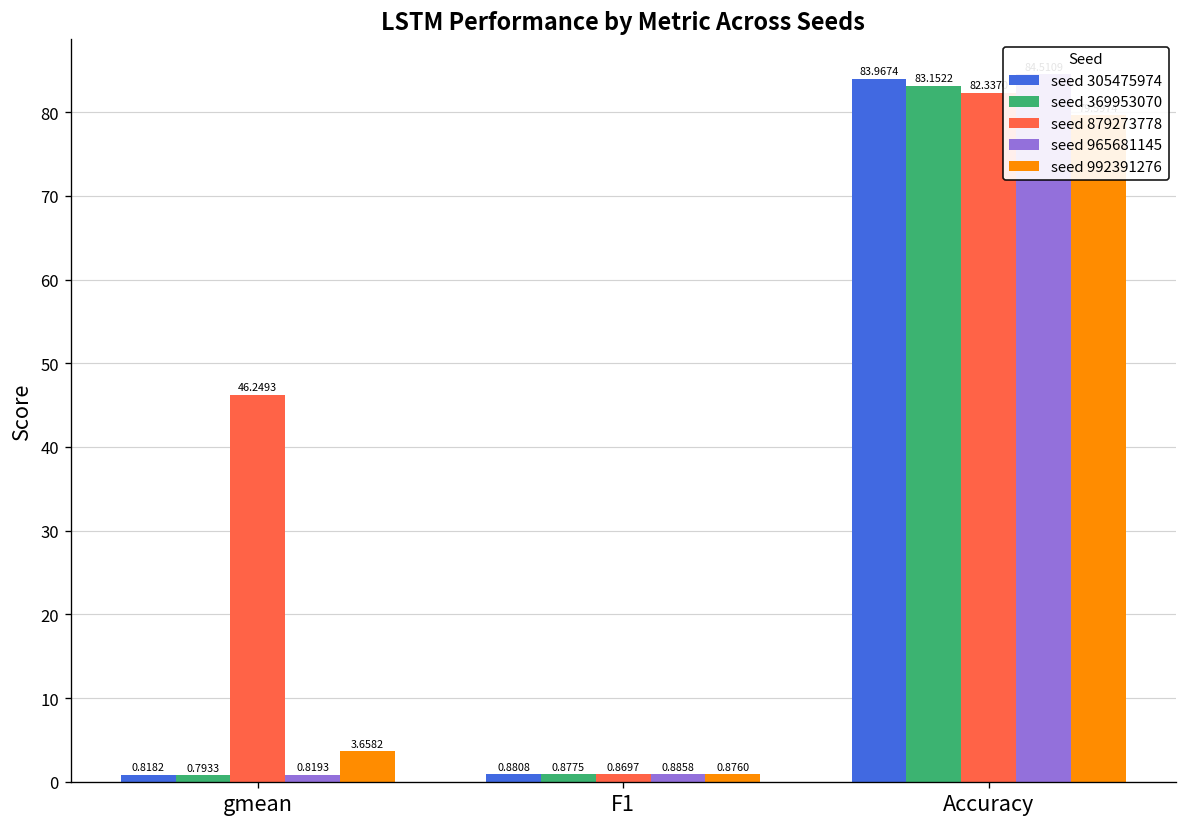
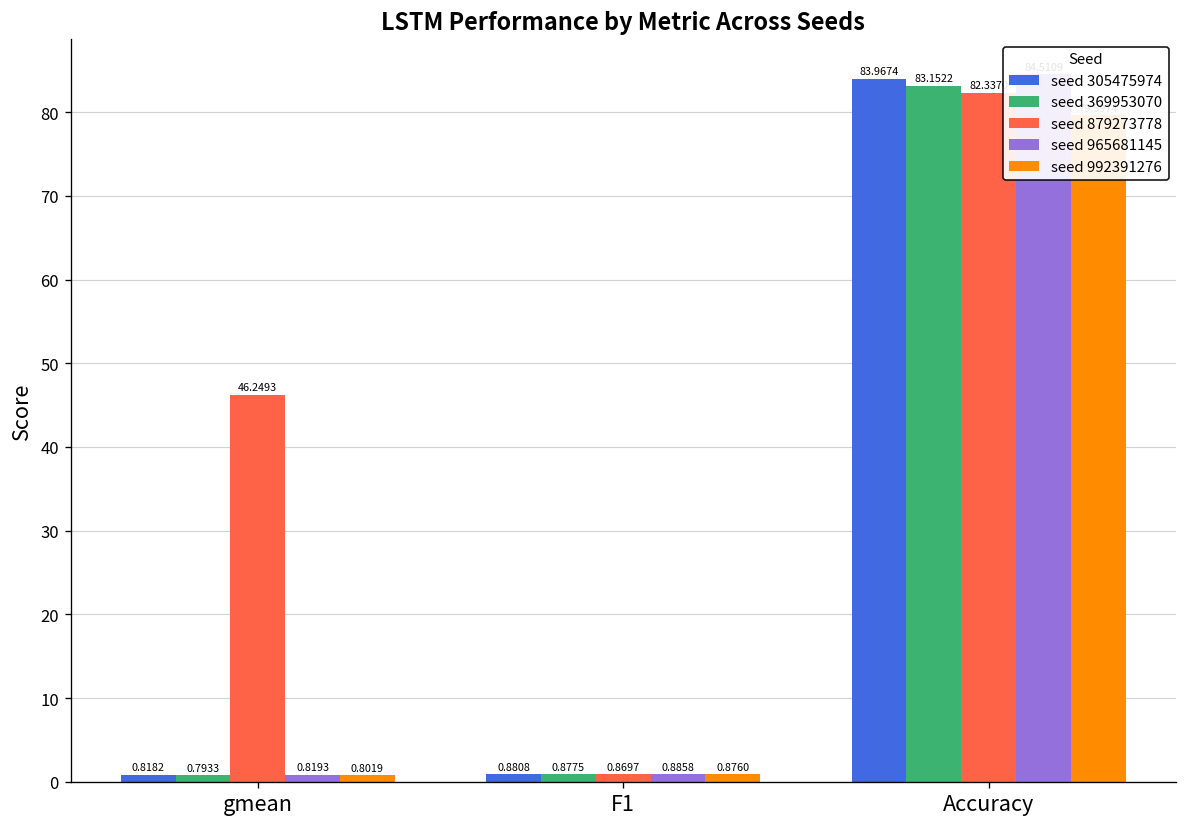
  {
    "seed 305475974": {
      "gmean": 0.8182,
      "F1": 0.8808,
      "Accuracy": 83.9674
    },
    "seed 369953070": {
      "gmean": 0.7933,
      "F1": 0.8775,
      "Accuracy": 83.1522
    },
    "seed 879273778": {
      "gmean": 46.2493,
      "F1": 0.8697
    },
    "seed 965681145": {
      "gmean": 0.8193,
      "F1": 0.8858
    },
    "seed 992391276": {
-     "gmean": 3.6582,
+     "gmean": 0.8019,
      "F1": 0.8760
    }
  }
